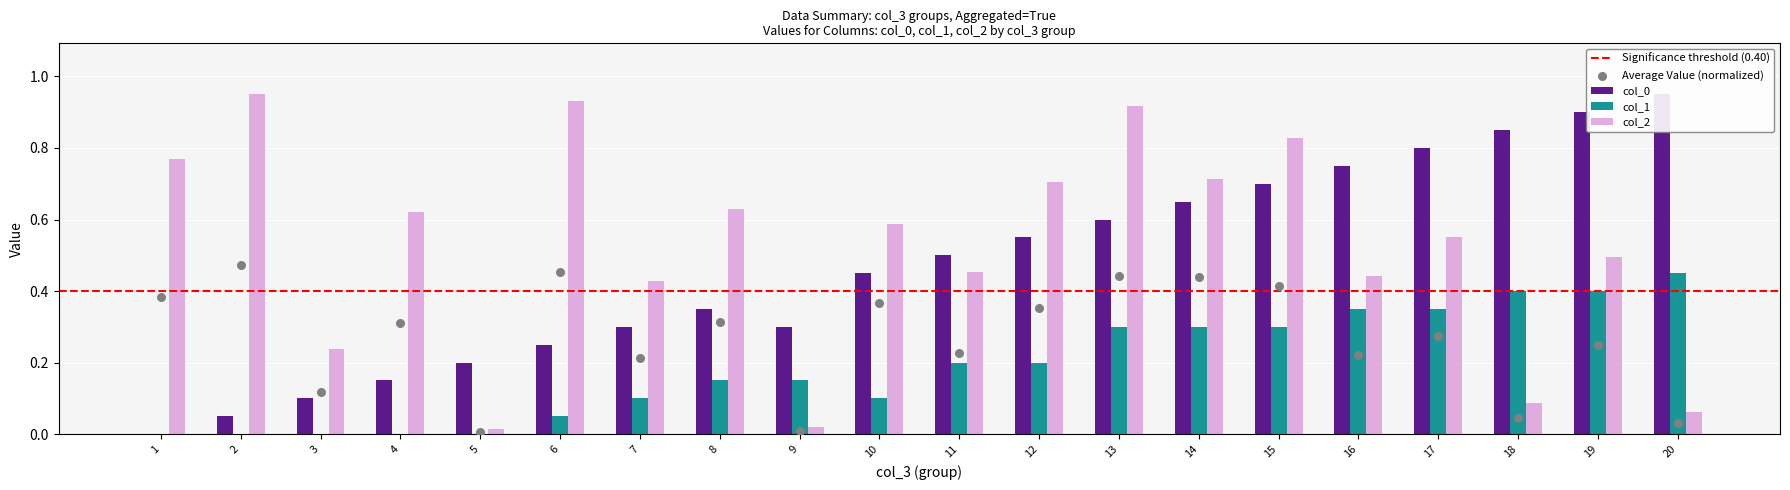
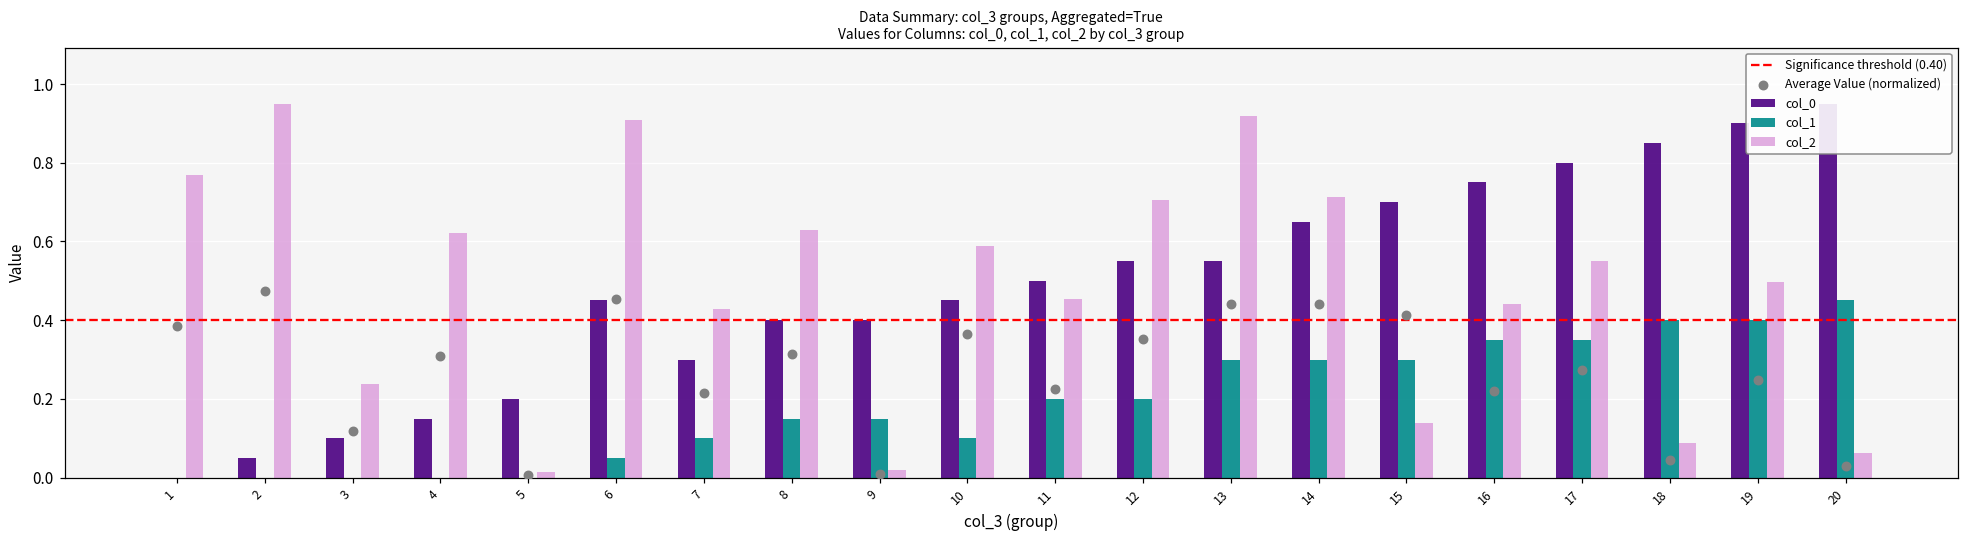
  {
    "col_0": {
      "1": 0.00,
      "2": 0.05,
      "3": 0.10,
      "4": 0.15,
      "5": 0.20,
-     "6": 0.25,
+     "6": 0.45,
      "7": 0.30,
-     "8": 0.35,
-     "9": 0.30,
+     "8": 0.40,
+     "9": 0.40,
      "10": 0.45,
      "11": 0.50,
      "12": 0.55,
-     "13": 0.60,
+     "13": 0.55,
      "14": 0.65,
      "15": 0.70,
      "16": 0.75,
      "17": 0.80,
      "18": 0.85,
      "19": 0.90
    },
    "col_1": {
      "1": 0.00,
      "2": 0.00,
      "3": 0.00,
      "4": 0.00,
      "5": 0.00,
      "6": 0.05,
      "7": 0.10,
      "8": 0.15,
      "9": 0.15,
      "10": 0.10,
      "11": 0.20,
      "12": 0.20,
      "13": 0.30,
      "14": 0.30,
      "15": 0.30,
      "16": 0.35,
      "17": 0.35,
      "18": 0.40,
      "19": 0.40,
      "20": 0.45
    },
    "col_2": {
      "1": 0.77,
      "2": 0.95,
      "3": 0.24,
      "4": 0.62,
      "5": 0.01,
-     "6": 0.93,
+     "6": 0.91,
      "7": 0.43,
      "8": 0.63,
      "9": 0.02,
      "10": 0.59,
      "11": 0.45,
      "12": 0.71,
      "13": 0.92,
      "14": 0.71,
-     "15": 0.83,
+     "15": 0.14,
      "16": 0.44,
      "17": 0.55,
      "18": 0.09,
      "19": 0.50,
      "20": 0.06
    }
  }
